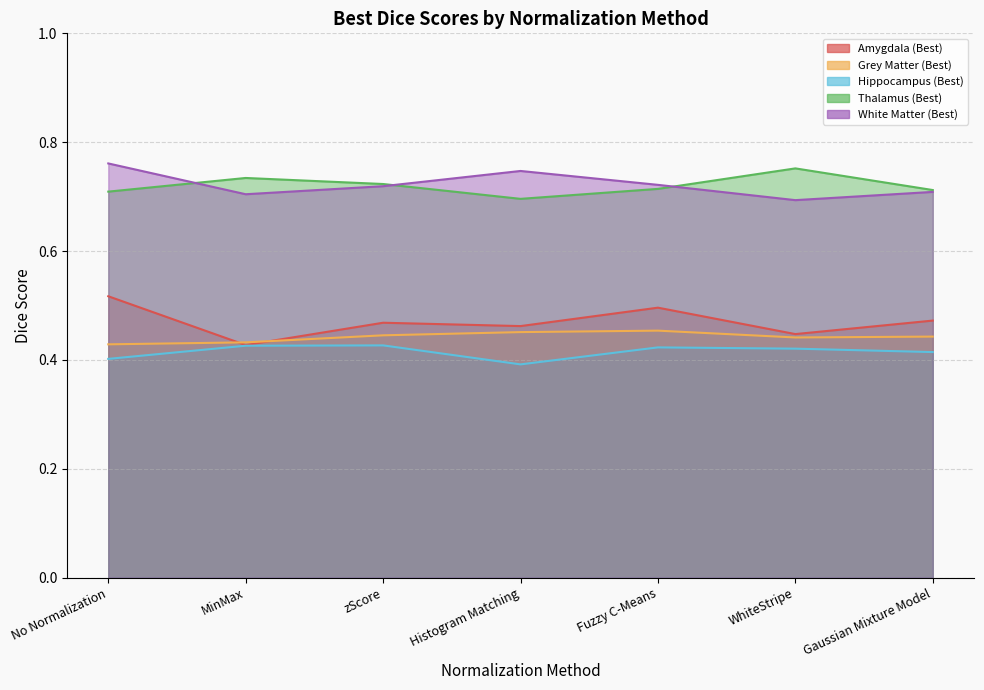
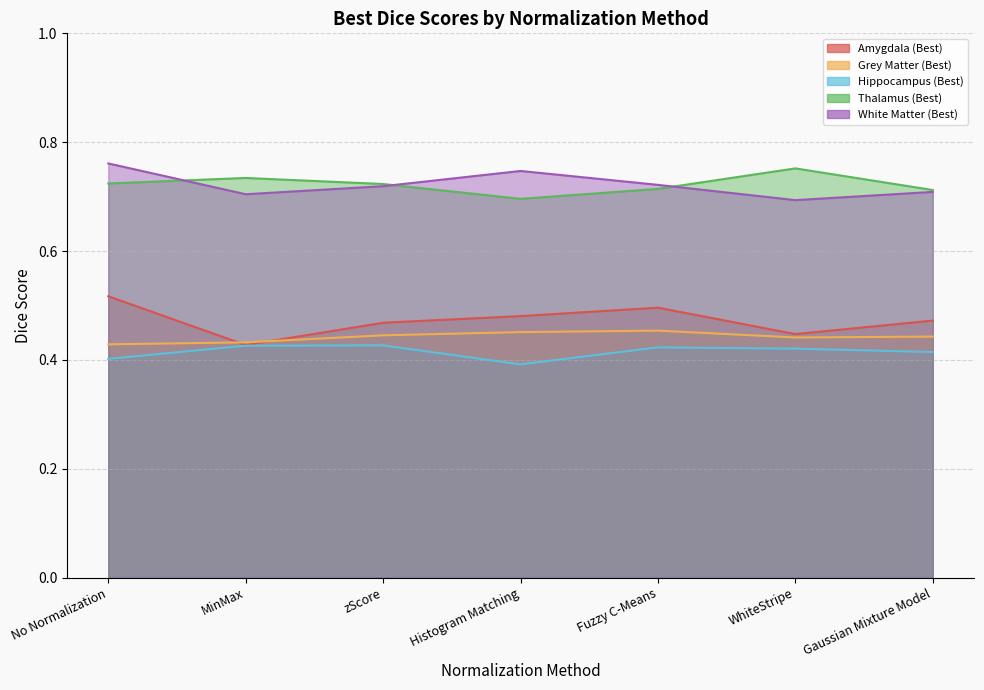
  {
    "Amygdala (Best)": {
      "No Normalization": 0.52,
      "zScore": 0.47,
-     "Histogram Matching": 0.46,
+     "Histogram Matching": 0.48,
      "Fuzzy C-Means": 0.50,
      "WhiteStripe": 0.45,
      "Gaussian Mixture Model": 0.47
    },
    "Grey Matter (Best)": {
      "No Normalization": 0.43,
      "MinMax": 0.43,
      "zScore": 0.45,
      "Histogram Matching": 0.45,
      "Fuzzy C-Means": 0.45,
      "WhiteStripe": 0.44,
      "Gaussian Mixture Model": 0.44
    },
    "Hippocampus (Best)": {
      "No Normalization": 0.40,
      "zScore": 0.43,
      "Histogram Matching": 0.39,
      "Fuzzy C-Means": 0.42,
      "WhiteStripe": 0.42,
      "Gaussian Mixture Model": 0.41
    },
    "Thalamus (Best)": {
-     "No Normalization": 0.71,
+     "No Normalization": 0.72,
      "MinMax": 0.73,
      "Histogram Matching": 0.70,
      "Fuzzy C-Means": 0.71,
      "WhiteStripe": 0.75
    },
    "White Matter (Best)": {
      "No Normalization": 0.76,
      "MinMax": 0.70,
      "Histogram Matching": 0.75,
      "Fuzzy C-Means": 0.72,
      "WhiteStripe": 0.69
    }
  }
